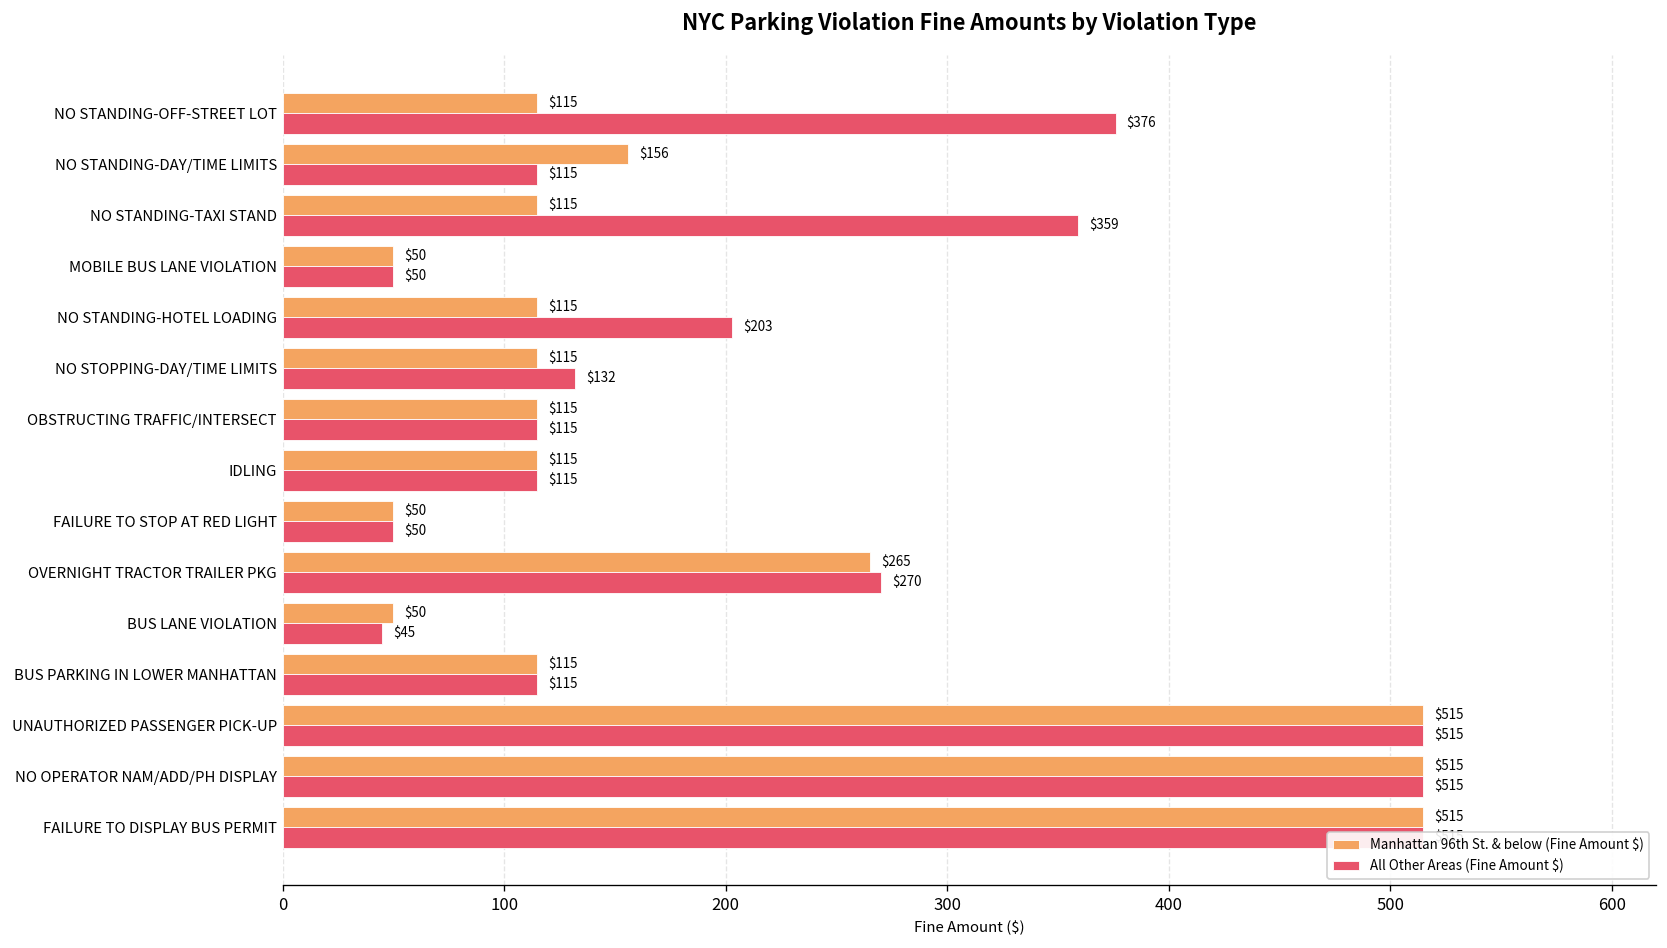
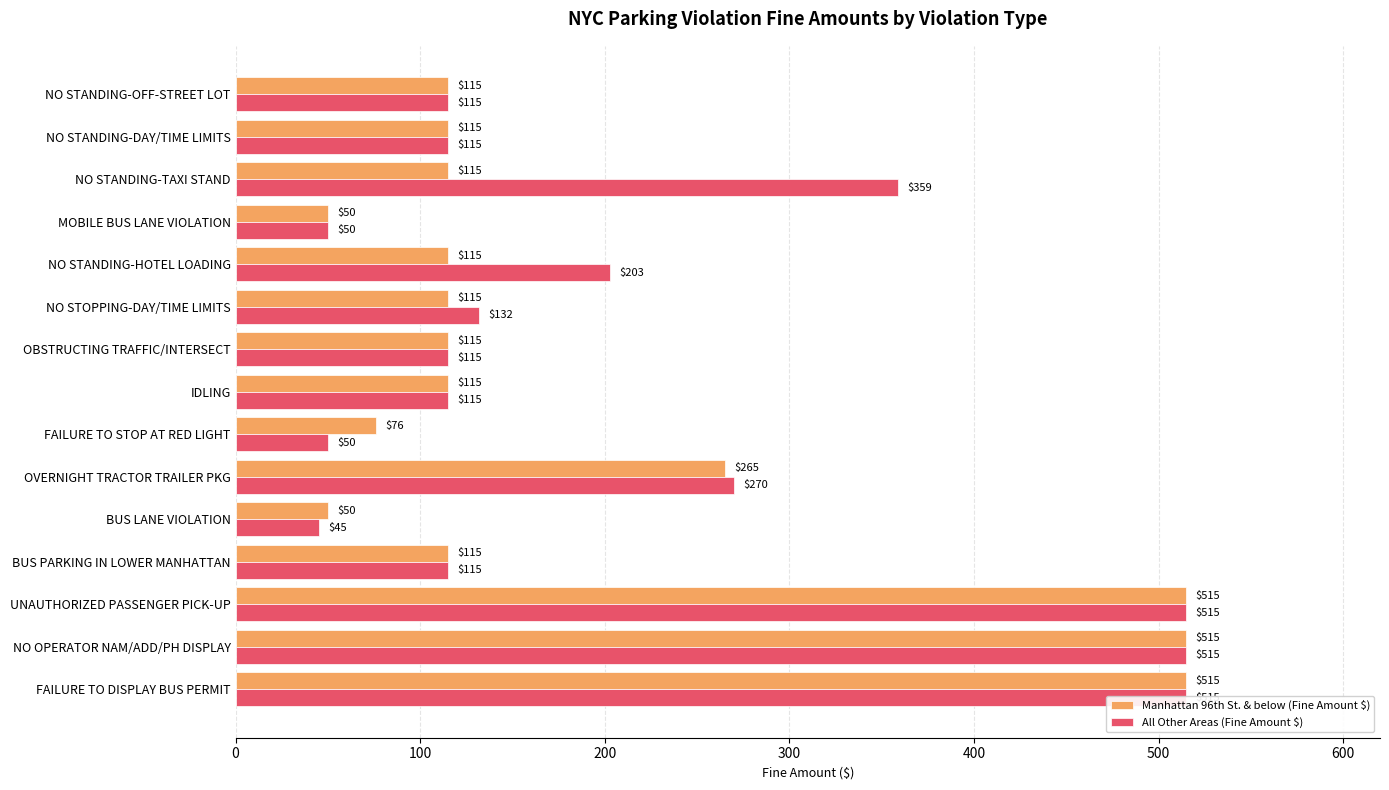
  {
    "Manhattan 96th St. & below (Fine Amount $)": {
      "NO STANDING-OFF-STREET LOT": "$115",
-     "NO STANDING-DAY/TIME LIMITS": "$156",
+     "NO STANDING-DAY/TIME LIMITS": "$115",
      "NO STANDING-TAXI STAND": "$115",
      "MOBILE BUS LANE VIOLATION": "$50",
      "NO STANDING-HOTEL LOADING": "$115",
      "NO STOPPING-DAY/TIME LIMITS": "$115",
      "OBSTRUCTING TRAFFIC/INTERSECT": "$115",
      "IDLING": "$115",
-     "FAILURE TO STOP AT RED LIGHT": "$50",
+     "FAILURE TO STOP AT RED LIGHT": "$76",
      "OVERNIGHT TRACTOR TRAILER PKG": "$265",
      "BUS LANE VIOLATION": "$50",
      "BUS PARKING IN LOWER MANHATTAN": "$115",
      "UNAUTHORIZED PASSENGER PICK-UP": "$515",
      "NO OPERATOR NAM/ADD/PH DISPLAY": "$515",
      "FAILURE TO DISPLAY BUS PERMIT": "$515"
    },
    "All Other Areas (Fine Amount $)": {
-     "NO STANDING-OFF-STREET LOT": "$376",
+     "NO STANDING-OFF-STREET LOT": "$115",
      "NO STANDING-DAY/TIME LIMITS": "$115",
      "NO STANDING-TAXI STAND": "$359",
      "MOBILE BUS LANE VIOLATION": "$50",
      "NO STANDING-HOTEL LOADING": "$203",
      "NO STOPPING-DAY/TIME LIMITS": "$132",
      "OBSTRUCTING TRAFFIC/INTERSECT": "$115",
      "IDLING": "$115",
      "FAILURE TO STOP AT RED LIGHT": "$50",
      "OVERNIGHT TRACTOR TRAILER PKG": "$270",
      "BUS LANE VIOLATION": "$45",
      "BUS PARKING IN LOWER MANHATTAN": "$115",
      "UNAUTHORIZED PASSENGER PICK-UP": "$515",
      "NO OPERATOR NAM/ADD/PH DISPLAY": "$515"
    }
  }
